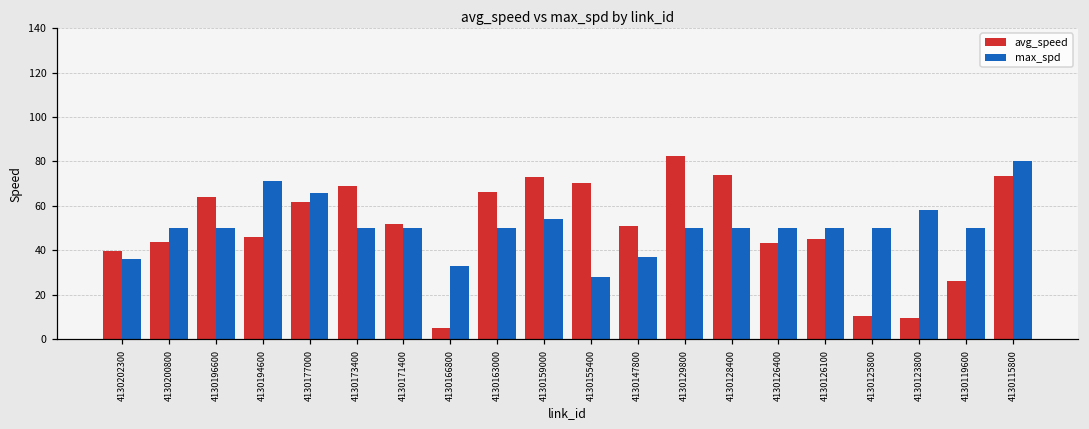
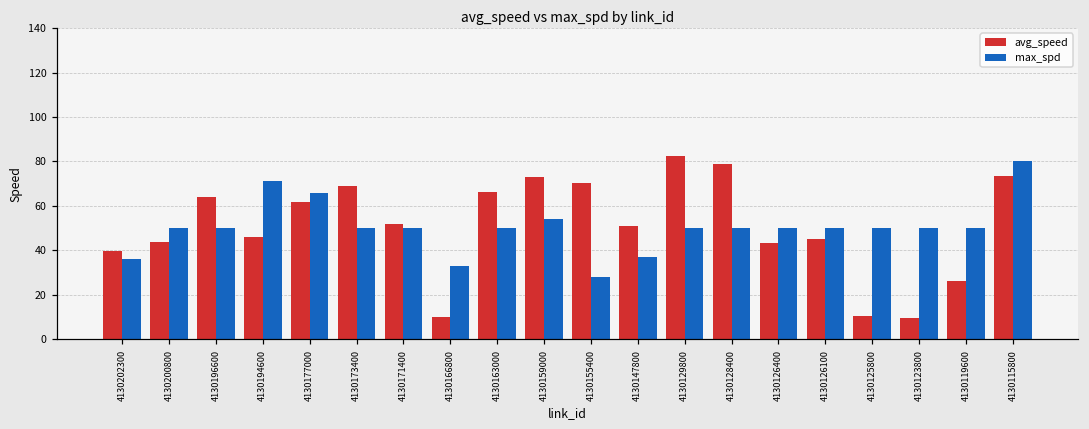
  {
    "avg_speed": {
      "4130202300": 40,
      "4130200800": 44,
      "4130196600": 64,
      "4130194600": 46,
      "4130177000": 62,
      "4130173400": 69,
      "4130171400": 52,
-     "4130166800": 5,
+     "4130166800": 10,
      "4130163000": 66,
      "4130159000": 73,
      "4130155400": 70,
      "4130147800": 51,
      "4130129800": 82,
-     "4130128400": 74,
+     "4130128400": 79,
      "4130126400": 43,
      "4130126100": 45,
      "4130125800": 10,
      "4130123800": 10,
      "4130119600": 26,
      "4130115800": 73
    },
    "max_spd": {
      "4130202300": 36,
      "4130200800": 50,
      "4130196600": 50,
      "4130194600": 71,
      "4130177000": 66,
      "4130173400": 50,
      "4130171400": 50,
      "4130166800": 33,
      "4130163000": 50,
      "4130159000": 54,
      "4130155400": 28,
      "4130147800": 37,
      "4130129800": 50,
      "4130128400": 50,
      "4130126400": 50,
      "4130126100": 50,
      "4130125800": 50,
-     "4130123800": 58,
+     "4130123800": 50,
      "4130119600": 50,
      "4130115800": 80
    }
  }
